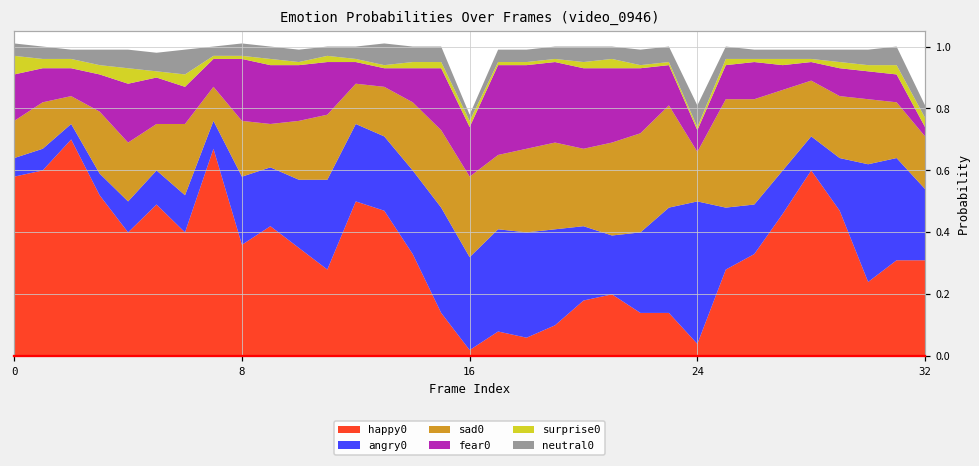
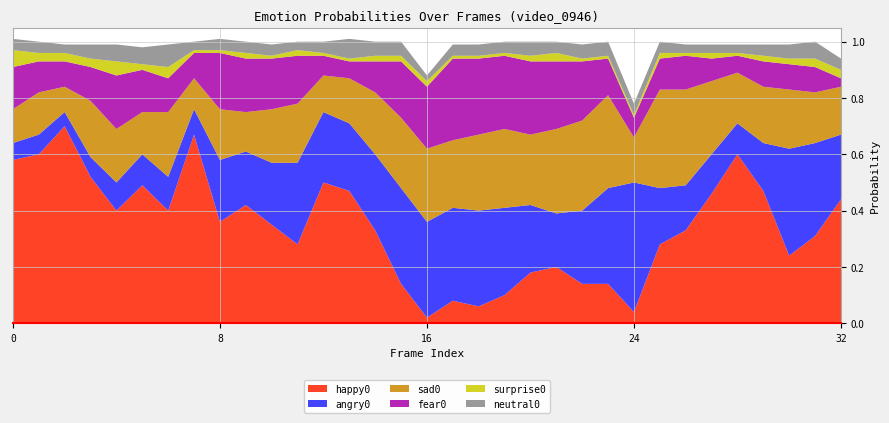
  {
    "happy0": {
      "0": 0.58,
      "8": 0.36,
      "16": 0.02,
      "24": 0.04,
-     "32": 0.31
+     "32": 0.44
    },
    "angry0": {
      "0": 0.06,
      "8": 0.22,
-     "16": 0.30,
+     "16": 0.34,
      "24": 0.46,
      "32": 0.23
    },
    "sad0": {
      "0": 0.12,
      "8": 0.18,
      "16": 0.26,
      "24": 0.16,
      "32": 0.17
    },
    "fear0": {
      "0": 0.15,
      "8": 0.20,
-     "16": 0.16,
+     "16": 0.22,
      "24": 0.07,
      "32": 0.03
    },
    "surprise0": {
      "0": 0.06,
      "8": 0.01,
      "16": 0.02,
      "24": 0.01,
      "32": 0.03
    },
    "neutral0": {
      "0": 0.04,
      "8": 0.04,
      "16": 0.02,
-     "24": 0.07,
+     "24": 0.04,
      "32": 0.04
    }
  }
